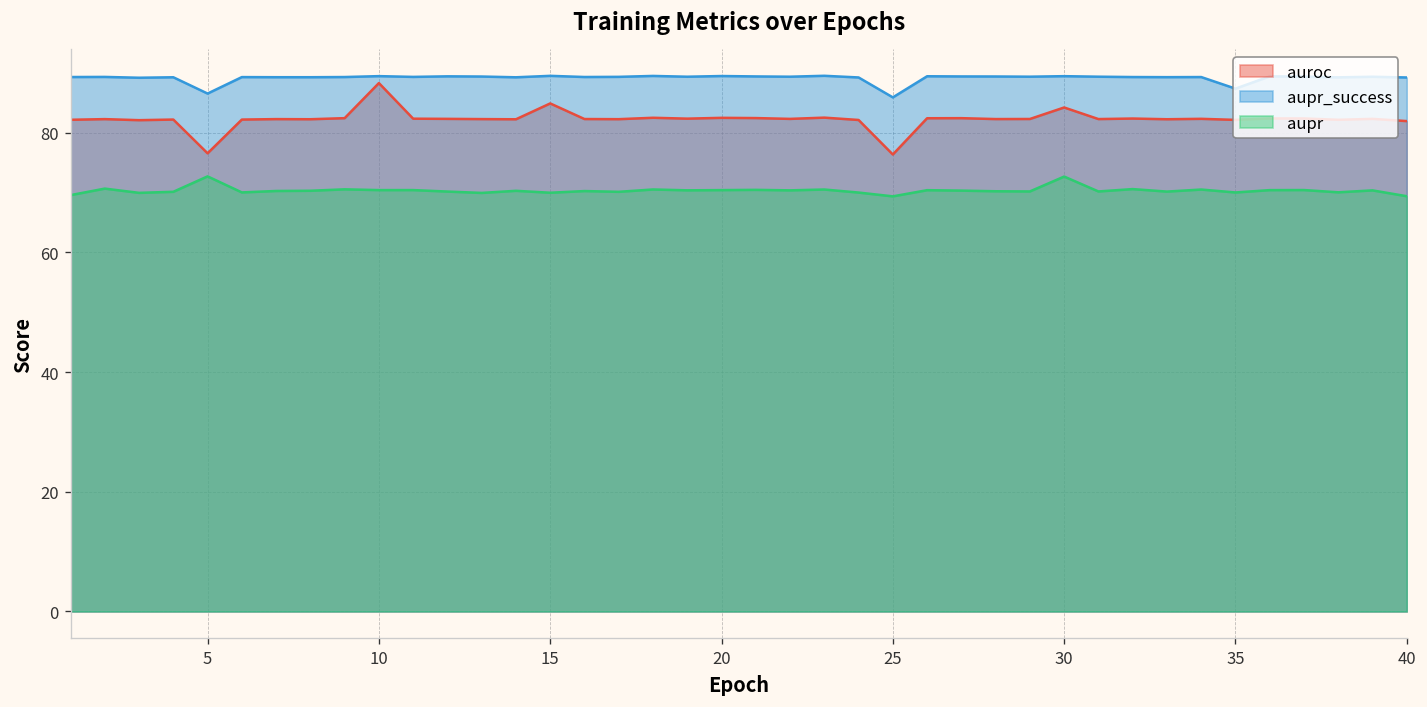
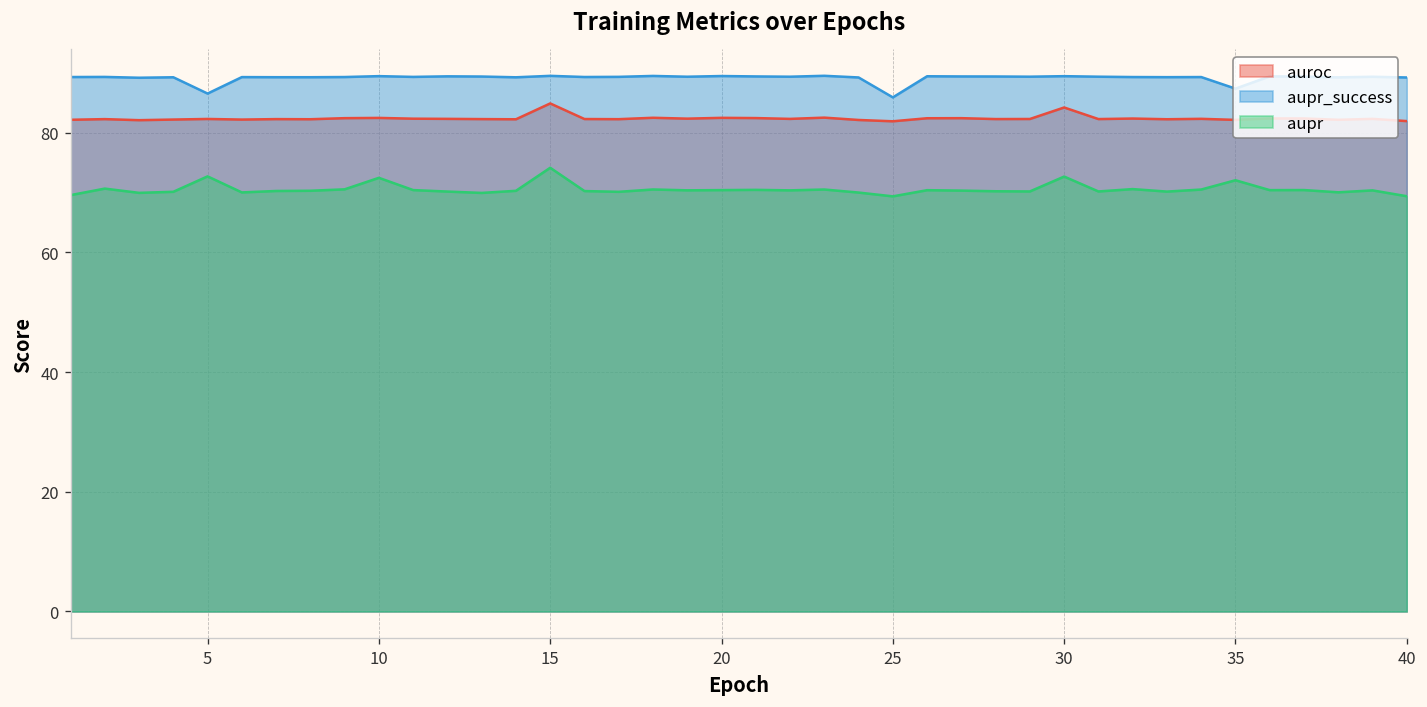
  {
    "auroc": {
-     "5": 77,
-     "10": 88,
+     "5": 82,
+     "10": 82,
      "15": 85,
      "20": 82,
-     "25": 76,
+     "25": 82,
      "30": 84,
      "40": 82
    },
    "aupr_success": {
      "5": 87,
      "10": 89,
      "15": 90,
      "20": 89,
      "25": 86,
      "30": 89,
      "40": 89
    },
    "aupr": {
      "5": 73,
-     "10": 70,
-     "15": 70,
+     "10": 72,
+     "15": 74,
      "20": 70,
      "25": 69,
      "30": 73,
-     "35": 70,
+     "35": 72,
      "40": 69
    }
  }
